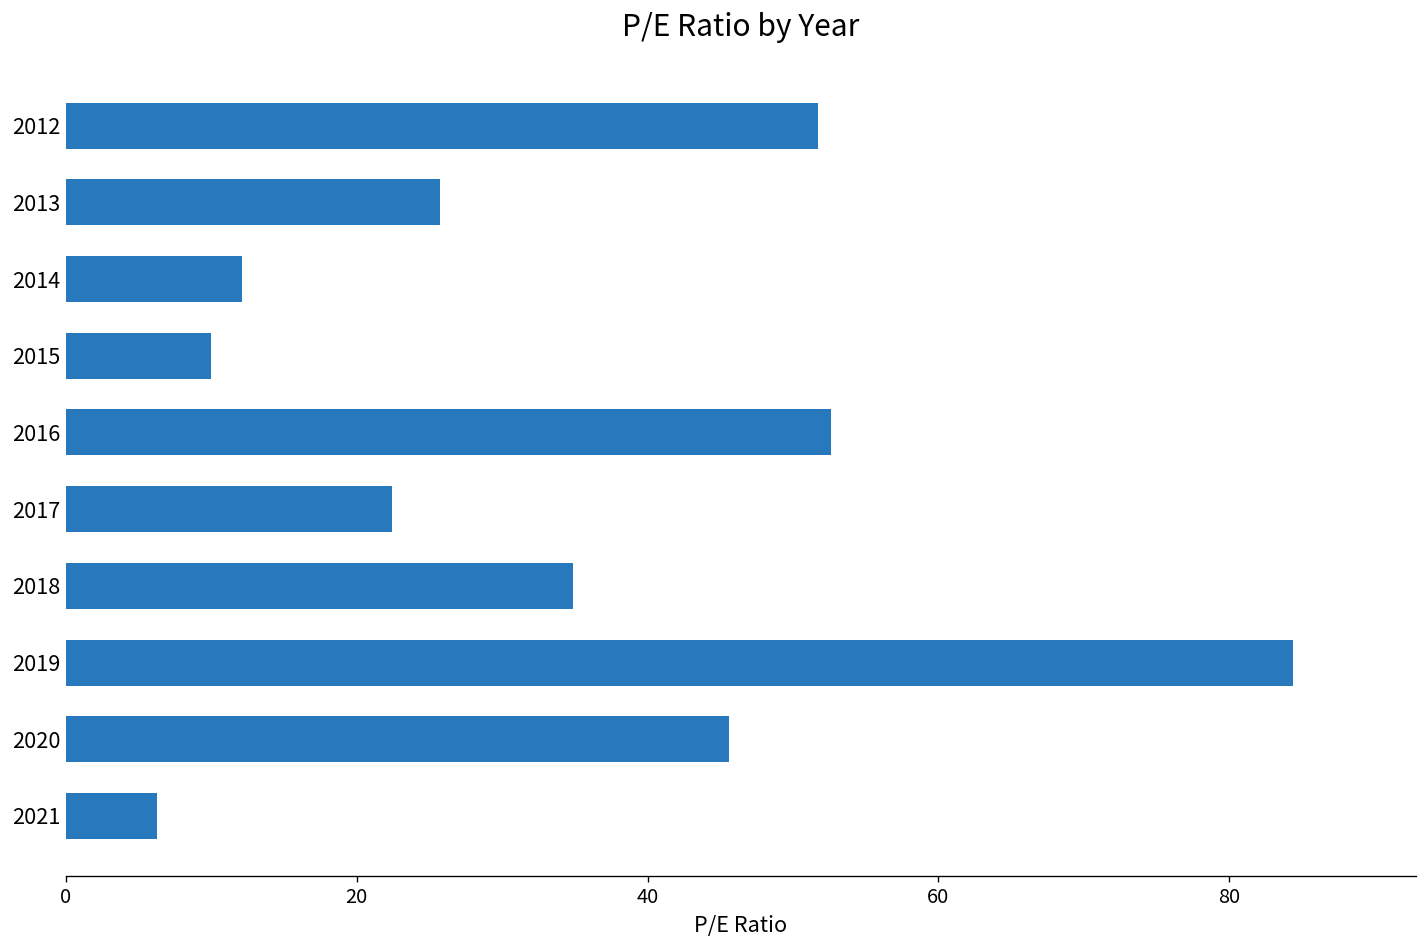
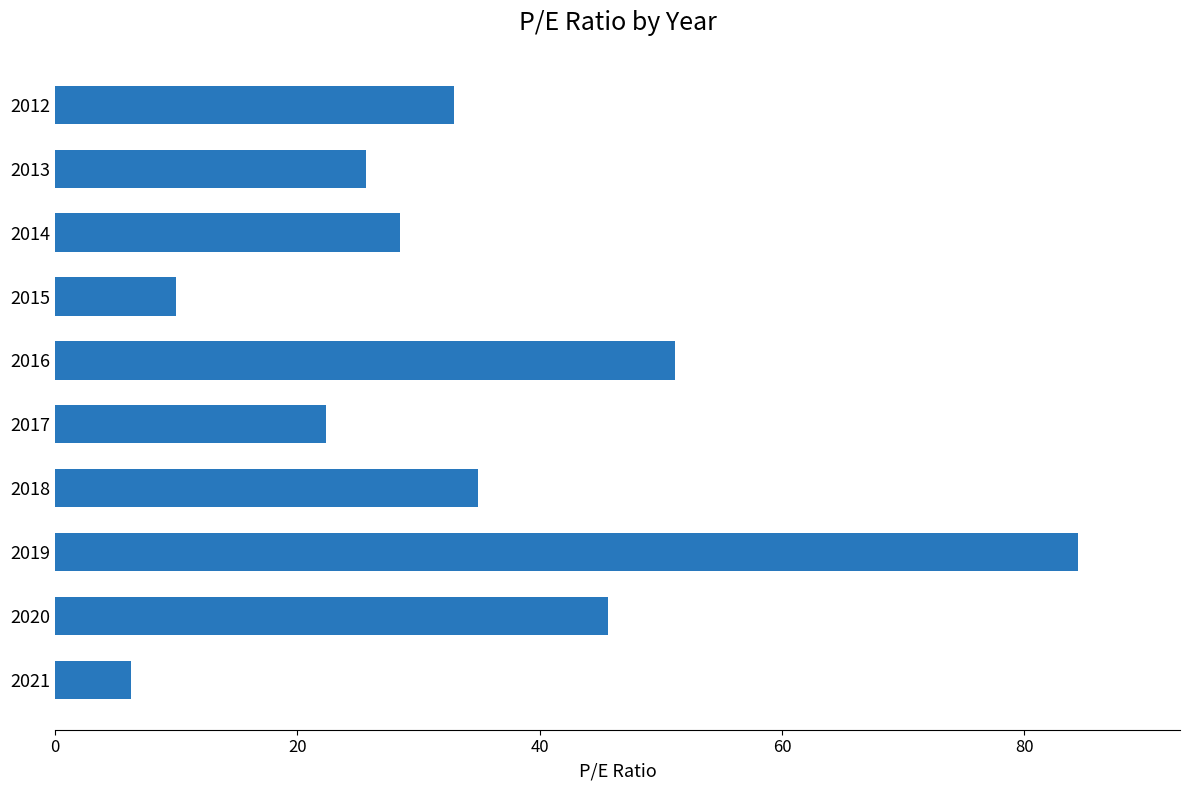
  {
-   "2012": 51.7,
+   "2012": 32.9,
    "2013": 25.7,
-   "2014": 12.1,
+   "2014": 28.5,
    "2015": 10.0,
-   "2016": 52.6,
+   "2016": 51.2,
    "2017": 22.4,
    "2018": 34.9,
    "2019": 84.4,
    "2020": 45.6,
    "2021": 6.3
  }
